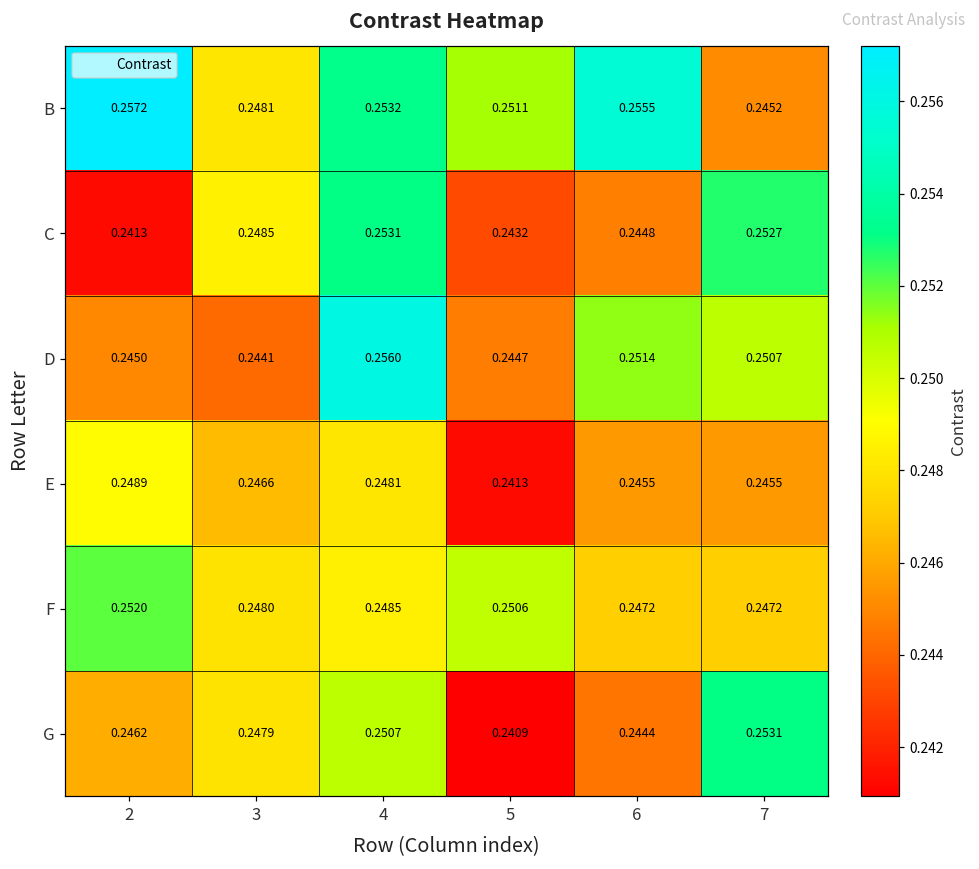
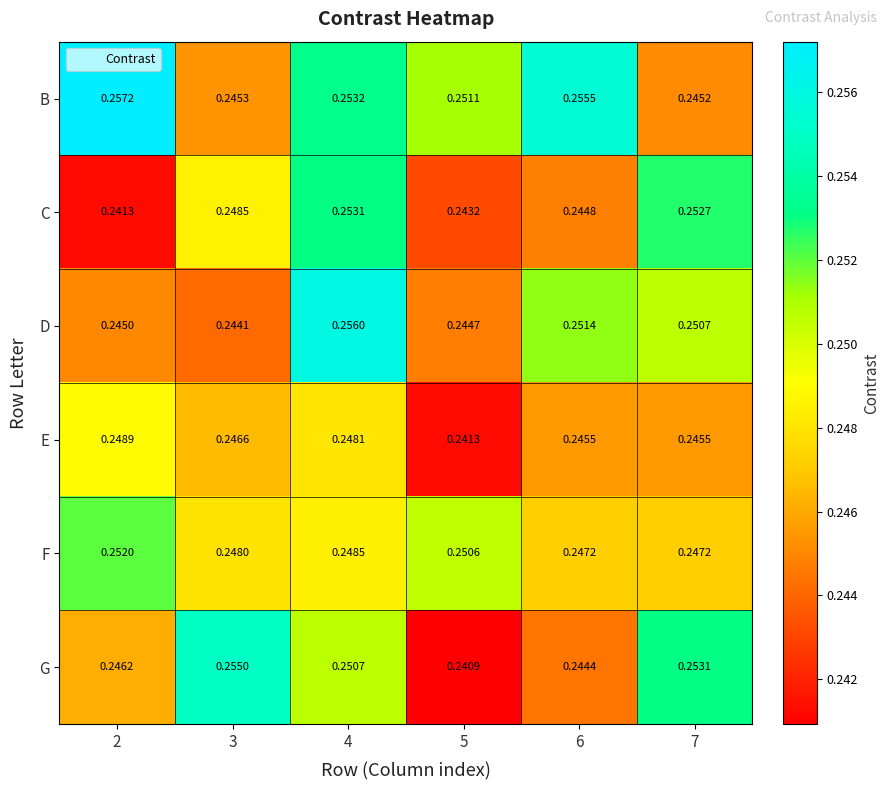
  {
    "B": {
      "2": 0.2572,
-     "3": 0.2481,
+     "3": 0.2453,
      "4": 0.2532,
      "5": 0.2511,
      "6": 0.2555,
      "7": 0.2452
    },
    "C": {
      "2": 0.2413,
      "3": 0.2485,
      "4": 0.2531,
      "5": 0.2432,
      "6": 0.2448,
      "7": 0.2527
    },
    "D": {
      "2": 0.2450,
      "3": 0.2441,
      "4": 0.2560,
      "5": 0.2447,
      "6": 0.2514,
      "7": 0.2507
    },
    "E": {
      "2": 0.2489,
      "3": 0.2466,
      "4": 0.2481,
      "5": 0.2413,
      "6": 0.2455,
      "7": 0.2455
    },
    "F": {
      "2": 0.2520,
      "3": 0.2480,
      "4": 0.2485,
      "5": 0.2506,
      "6": 0.2472,
      "7": 0.2472
    },
    "G": {
      "2": 0.2462,
-     "3": 0.2479,
+     "3": 0.2550,
      "4": 0.2507,
      "5": 0.2409,
      "6": 0.2444,
      "7": 0.2531
    }
  }
